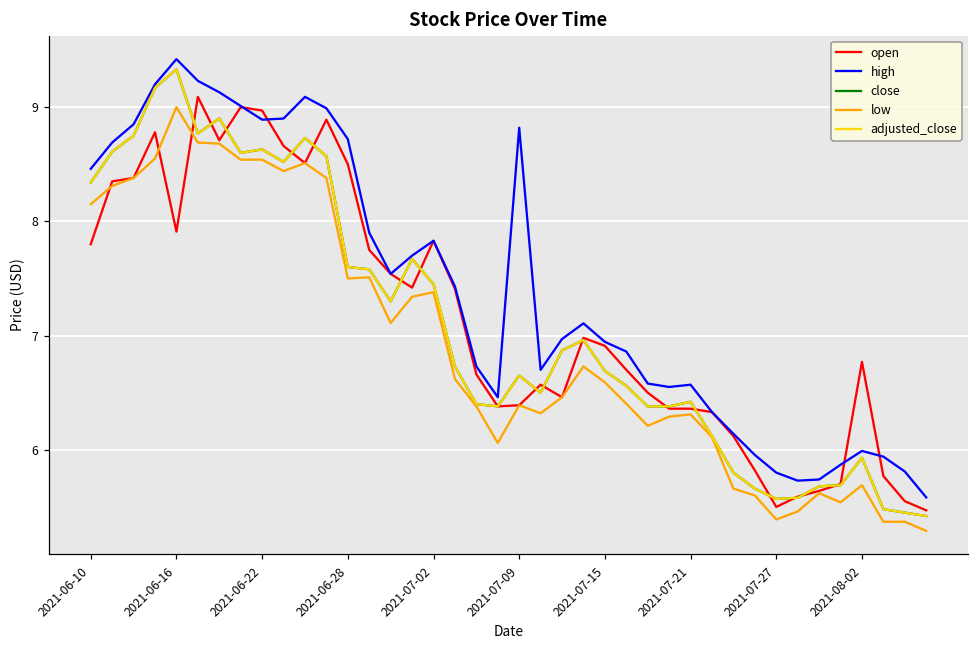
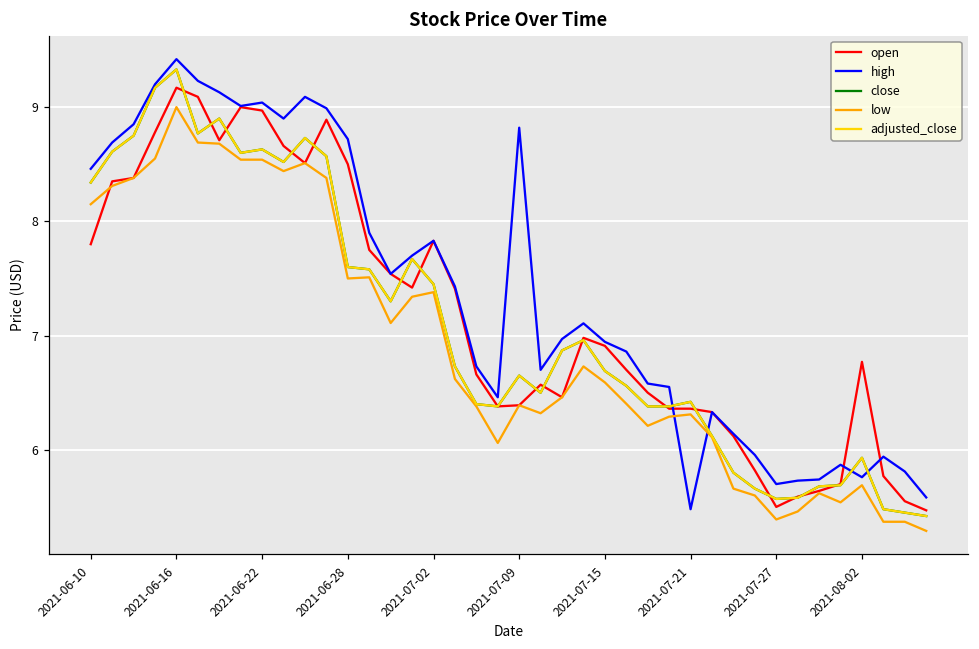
  {
    "open": {
      "2021-06-10": 7.80,
-     "2021-06-16": 7.91,
+     "2021-06-16": 9.17,
      "2021-06-22": 8.97,
      "2021-06-28": 8.50,
      "2021-07-15": 6.91,
      "2021-07-21": 6.36,
      "2021-07-27": 5.50,
      "2021-08-02": 6.77
    },
    "high": {
      "2021-06-10": 8.46,
      "2021-06-16": 9.42,
-     "2021-06-22": 8.89,
+     "2021-06-22": 9.04,
      "2021-06-28": 8.72,
      "2021-07-09": 8.82,
      "2021-07-15": 6.95,
-     "2021-07-21": 6.57,
-     "2021-07-27": 5.8,
-     "2021-08-02": 5.99
+     "2021-07-21": 5.48,
+     "2021-07-27": 5.7,
+     "2021-08-02": 5.76
    }
  }
